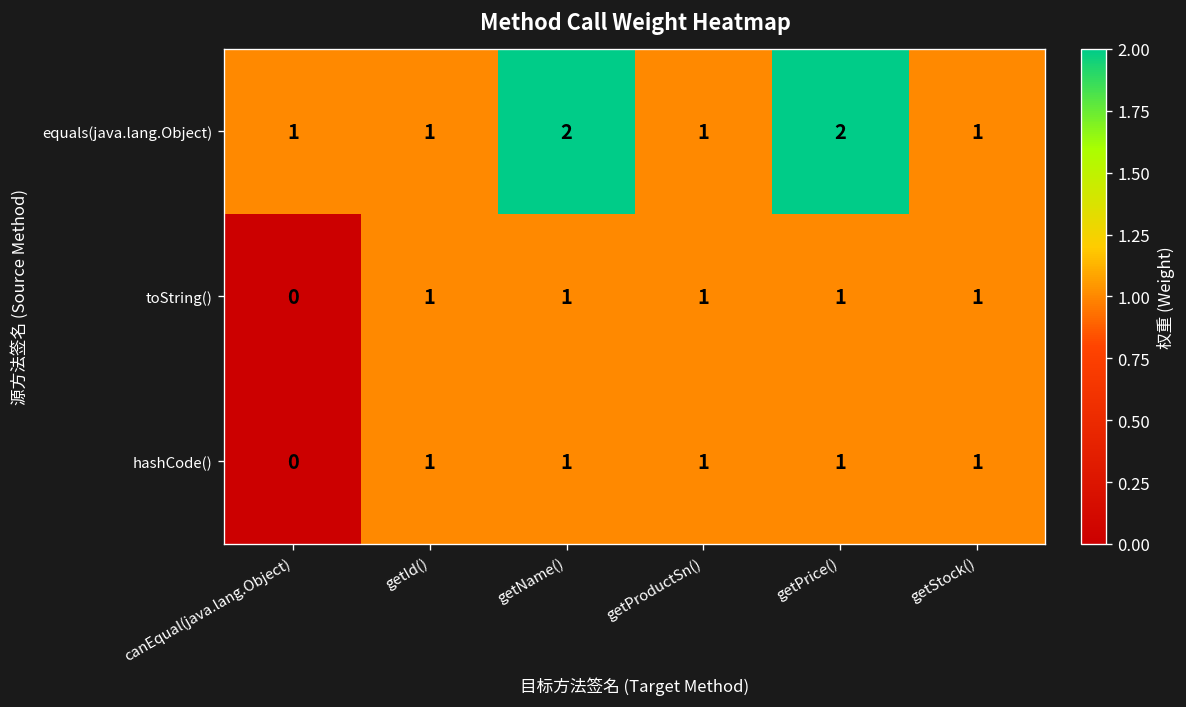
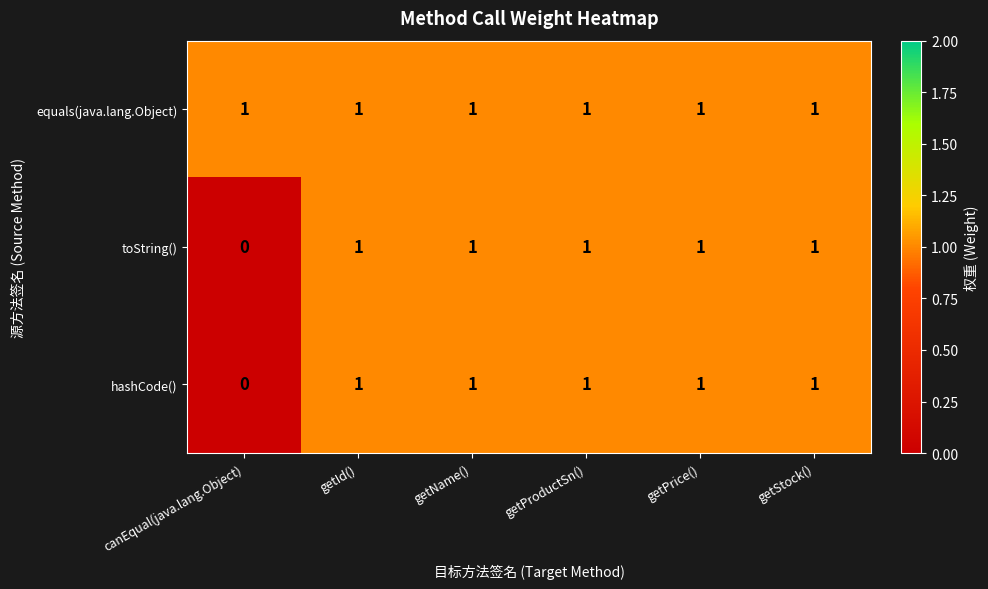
  {
    "equals(java.lang.Object)": {
      "canEqual(java.lang.Object)": 1,
      "getId()": 1,
-     "getName()": 2,
+     "getName()": 1,
      "getProductSn()": 1,
-     "getPrice()": 2,
+     "getPrice()": 1,
      "getStock()": 1
    },
    "toString()": {
      "canEqual(java.lang.Object)": 0,
      "getId()": 1,
      "getName()": 1,
      "getProductSn()": 1,
      "getPrice()": 1,
      "getStock()": 1
    },
    "hashCode()": {
      "canEqual(java.lang.Object)": 0,
      "getId()": 1,
      "getName()": 1,
      "getProductSn()": 1,
      "getPrice()": 1,
      "getStock()": 1
    }
  }
